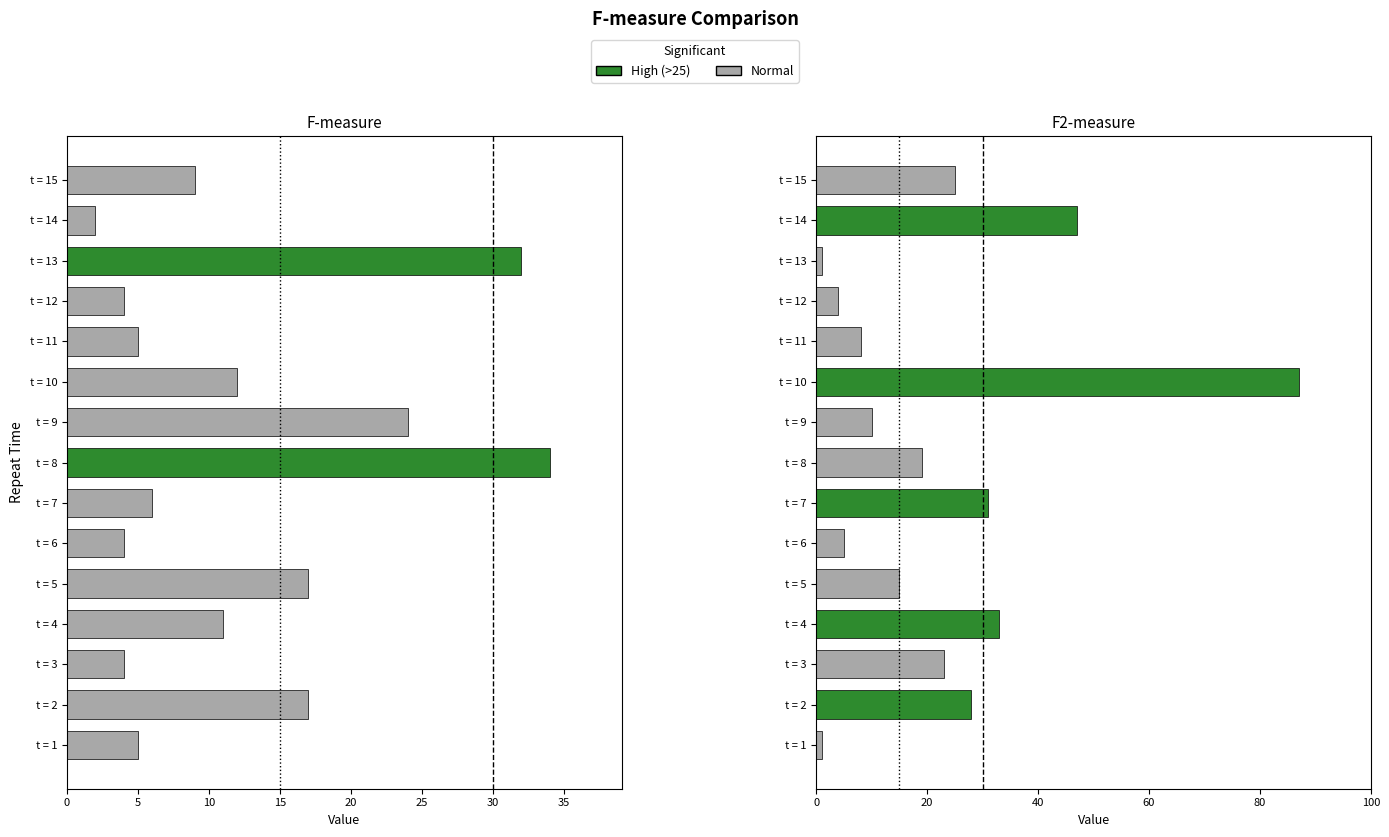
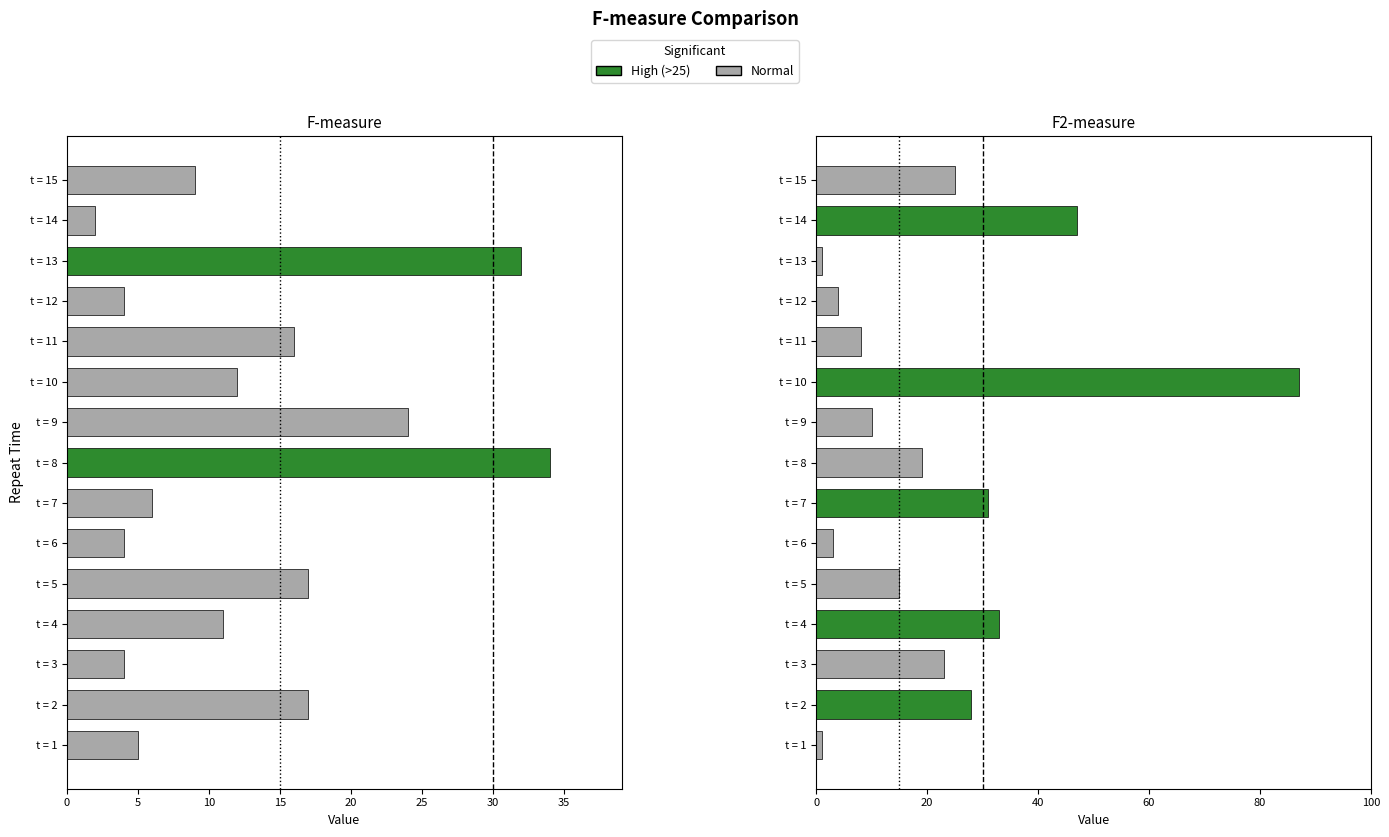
  {
    "F-measure": {
      "t = 15": 9,
      "t = 14": 2,
      "t = 13": 32,
      "t = 12": 4,
-     "t = 11": 5,
+     "t = 11": 16,
      "t = 10": 12,
      "t = 9": 24,
      "t = 8": 34,
      "t = 7": 6,
      "t = 6": 4,
      "t = 5": 17,
      "t = 4": 11,
      "t = 3": 4,
      "t = 2": 17,
      "t = 1": 5
    },
    "F2-measure": {
      "t = 15": 25,
      "t = 14": 47,
      "t = 13": 1,
      "t = 12": 4,
      "t = 11": 8,
      "t = 10": 87,
      "t = 9": 10,
      "t = 8": 19,
      "t = 7": 31,
-     "t = 6": 5,
+     "t = 6": 3,
      "t = 5": 15,
      "t = 4": 33,
      "t = 3": 23,
      "t = 2": 28,
      "t = 1": 1
    }
  }
